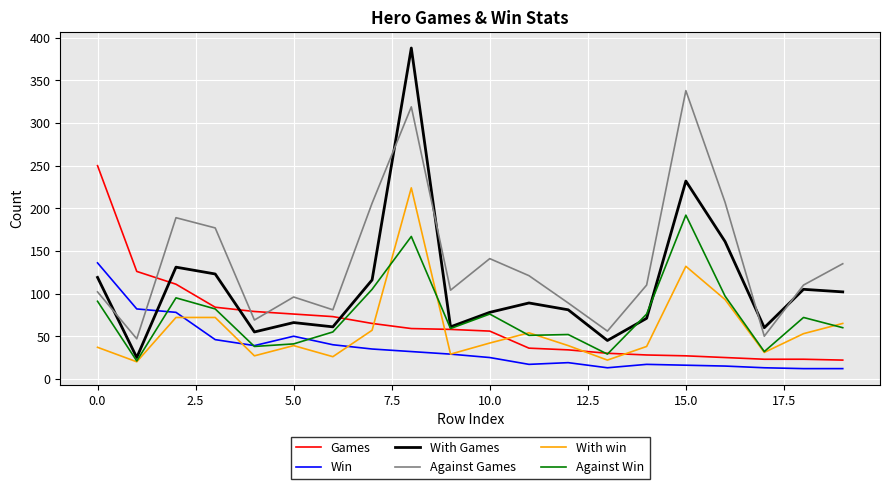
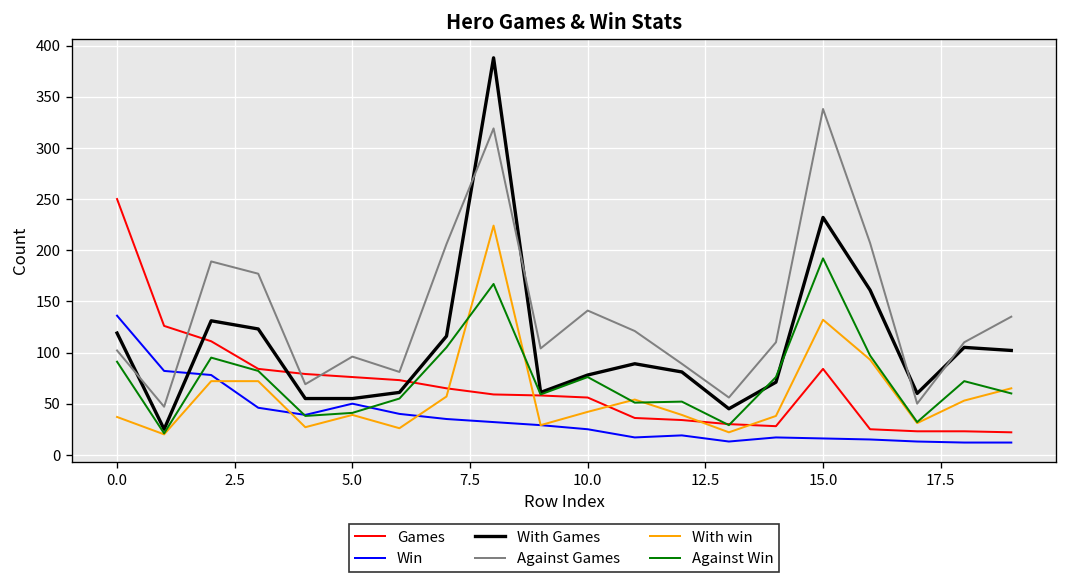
  {
    "Games": {
      "0.0": 250,
      "5.0": 80,
      "10.0": 60,
-     "15.0": 30
+     "15.0": 80
    },
    "Win": {
      "0.0": 140,
      "5.0": 50,
      "10.0": 30,
      "15.0": 20
    },
    "With Games": {
      "0.0": 120,
-     "5.0": 70,
+     "5.0": 60,
      "15.0": 230
    },
    "Against Games": {
      "0.0": 100,
      "5.0": 100,
      "10.0": 140,
      "15.0": 340
    },
    "With win": {
      "0.0": 40,
      "10.0": 40,
      "15.0": 130
    },
    "Against Win": {
      "0.0": 90,
      "15.0": 190
    }
  }
